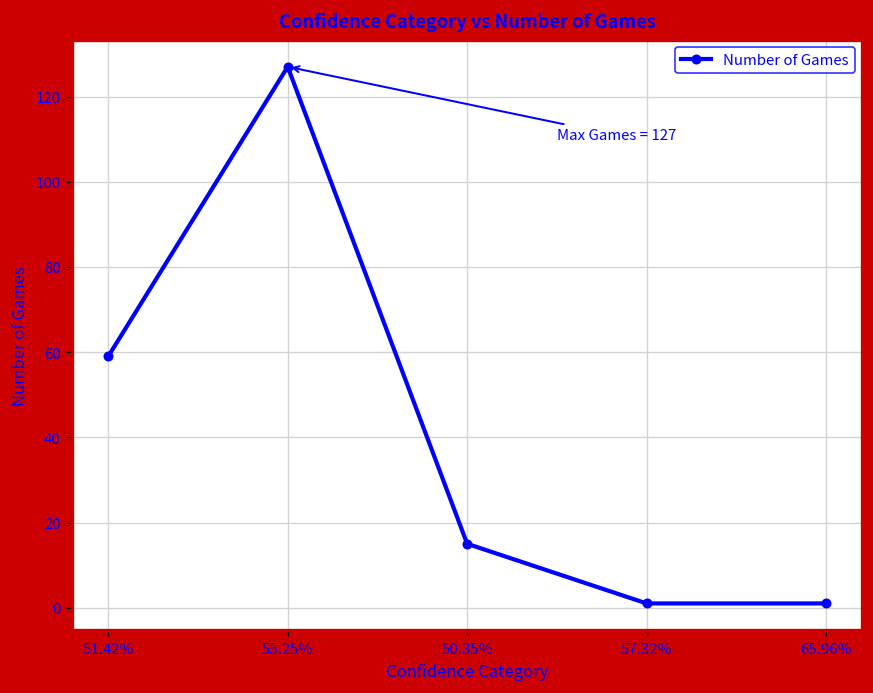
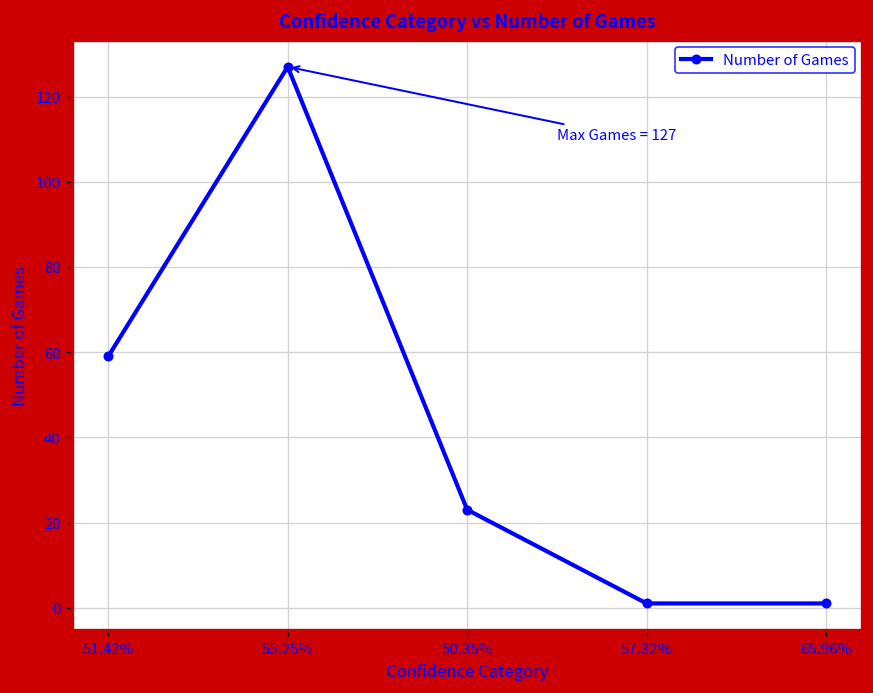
  {
    "51.42%": 59,
-   "50.35%": 15,
+   "50.35%": 23,
    "57.32%": 1,
    "65.96%": 1
  }
